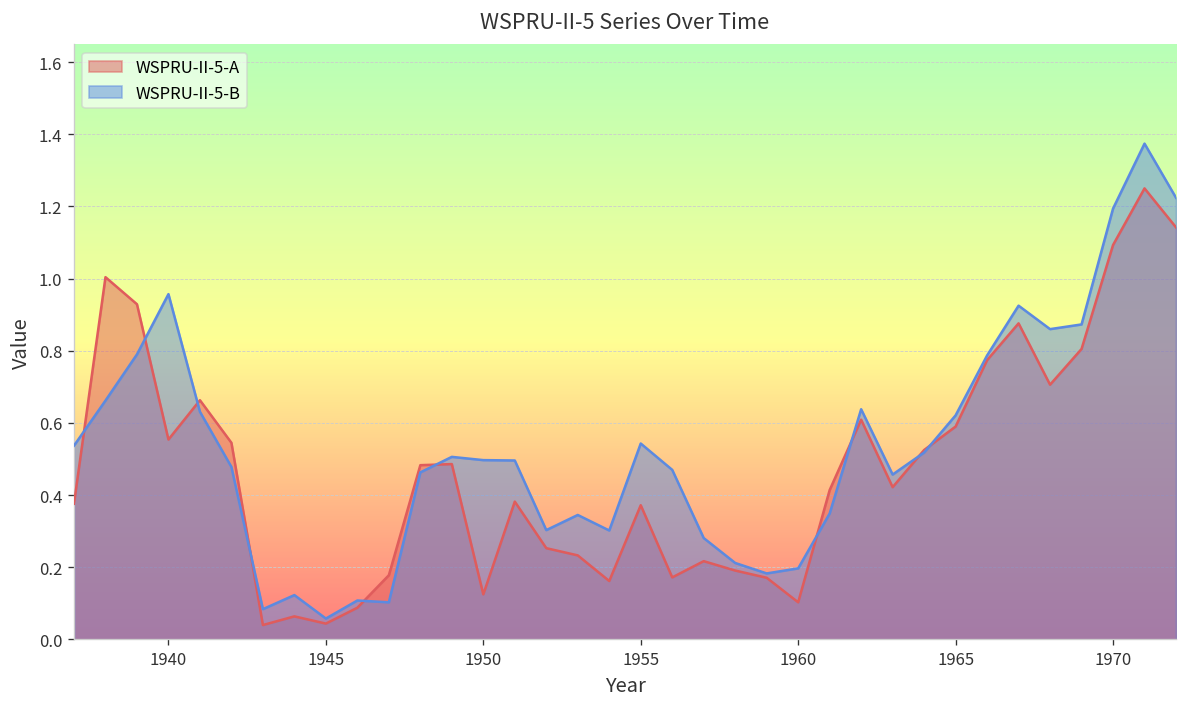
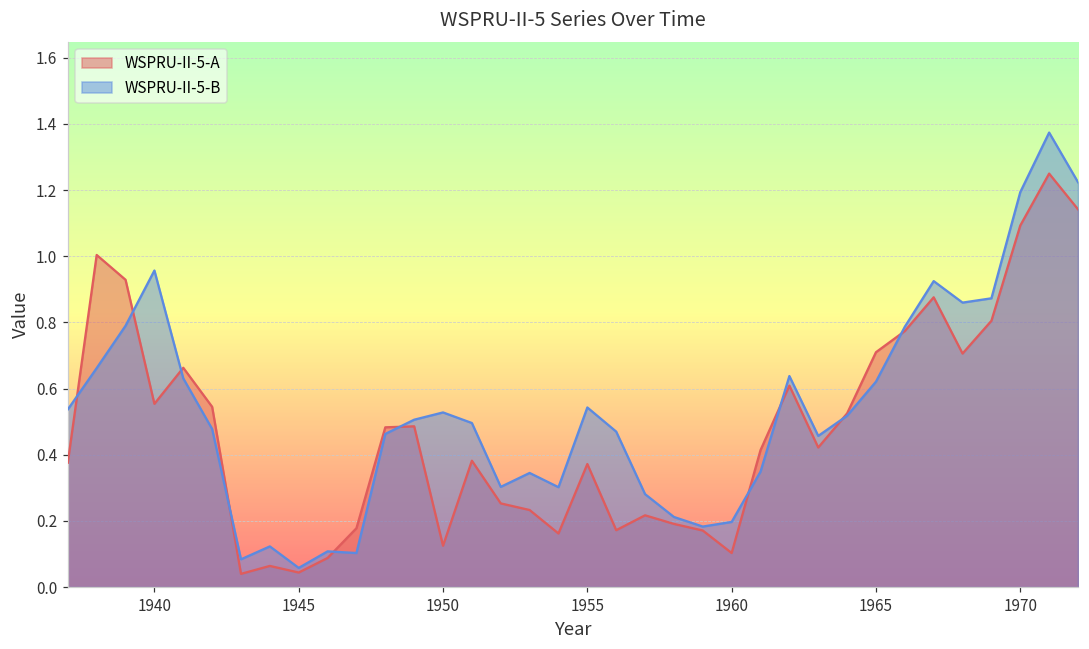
  {
    "WSPRU-II-5-A": {
      "1940": 0.55,
      "1945": 0.04,
      "1950": 0.13,
      "1955": 0.37,
      "1960": 0.10,
-     "1965": 0.59,
+     "1965": 0.71,
      "1970": 1.09
    },
    "WSPRU-II-5-B": {
      "1940": 0.96,
      "1945": 0.06,
-     "1950": 0.50,
+     "1950": 0.53,
      "1955": 0.54,
      "1960": 0.20,
      "1965": 0.62,
      "1970": 1.19
    }
  }
